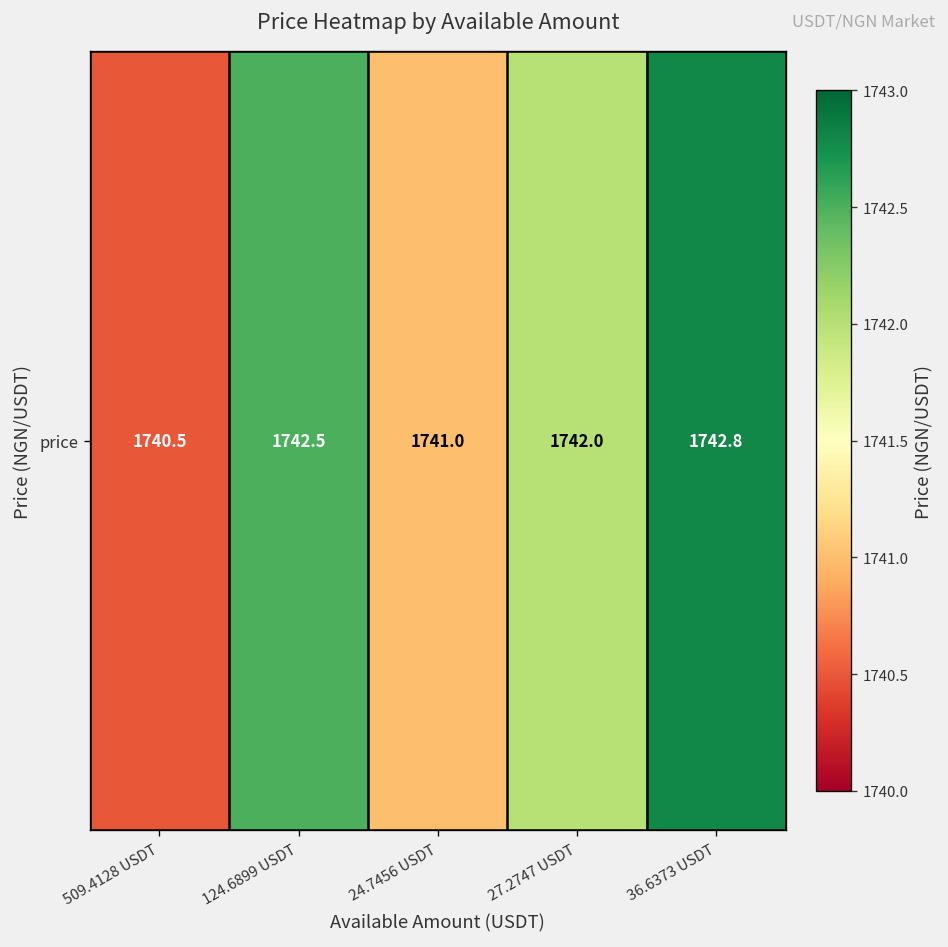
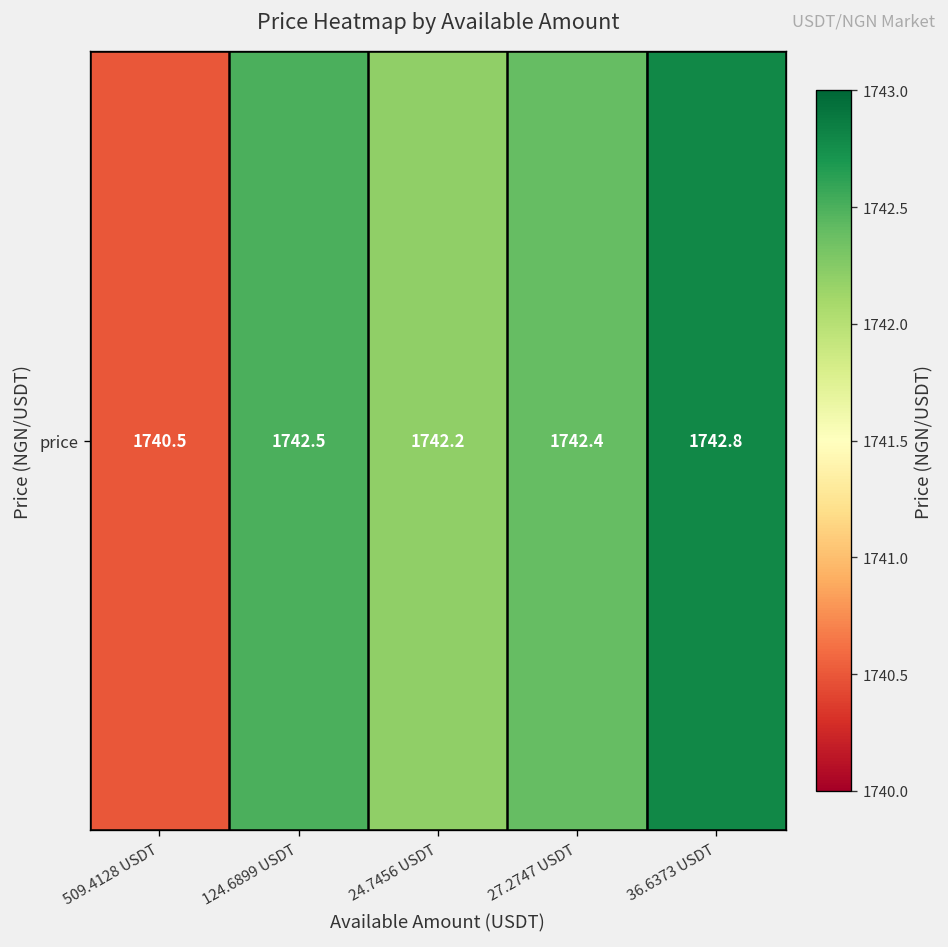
  {
    "price": {
      "509.4128 USDT": 1740.5,
      "124.6899 USDT": 1742.5,
-     "24.7456 USDT": 1741.0,
-     "27.2747 USDT": 1742.0,
+     "24.7456 USDT": 1742.2,
+     "27.2747 USDT": 1742.4,
      "36.6373 USDT": 1742.8
    }
  }
